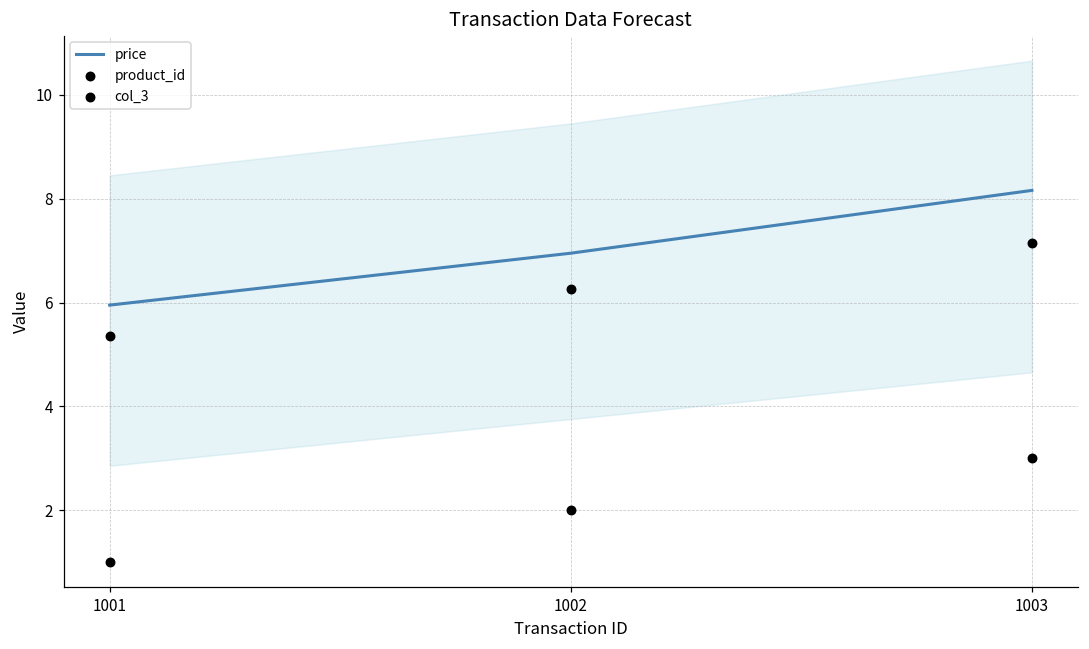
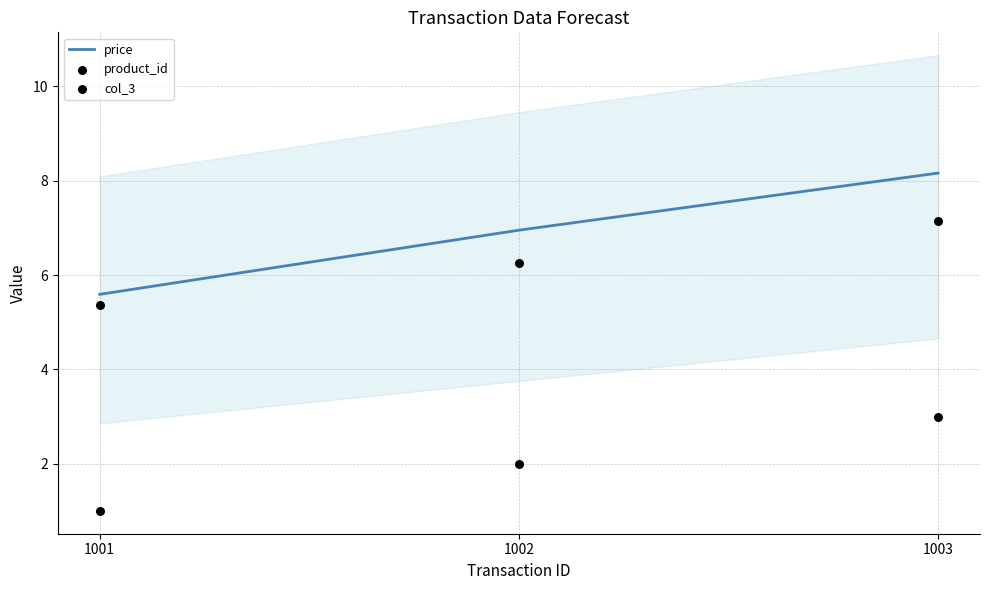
  {
    "price": {
-     "1001": 6.0,
+     "1001": 5.6,
      "1002": 7.0,
      "1003": 8.2
    }
  }
